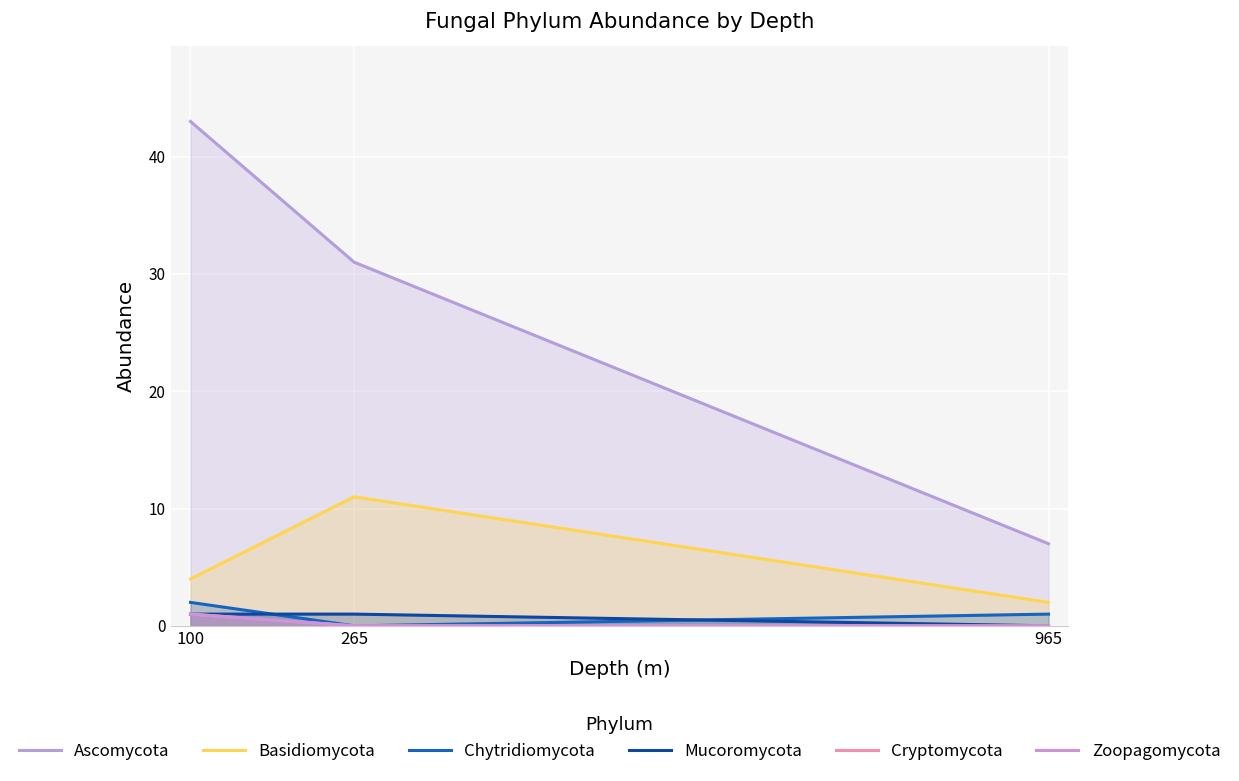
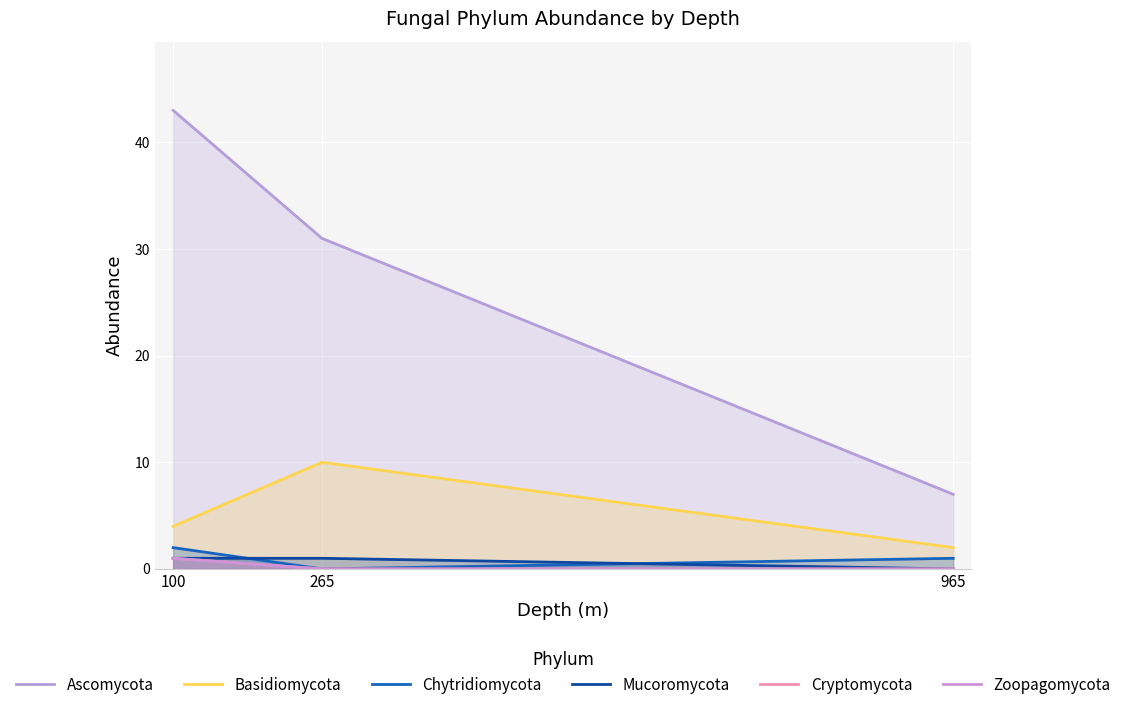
  {
    "Basidiomycota": {
      "100": 4,
-     "265": 11,
+     "265": 10,
      "965": 2
    }
  }
